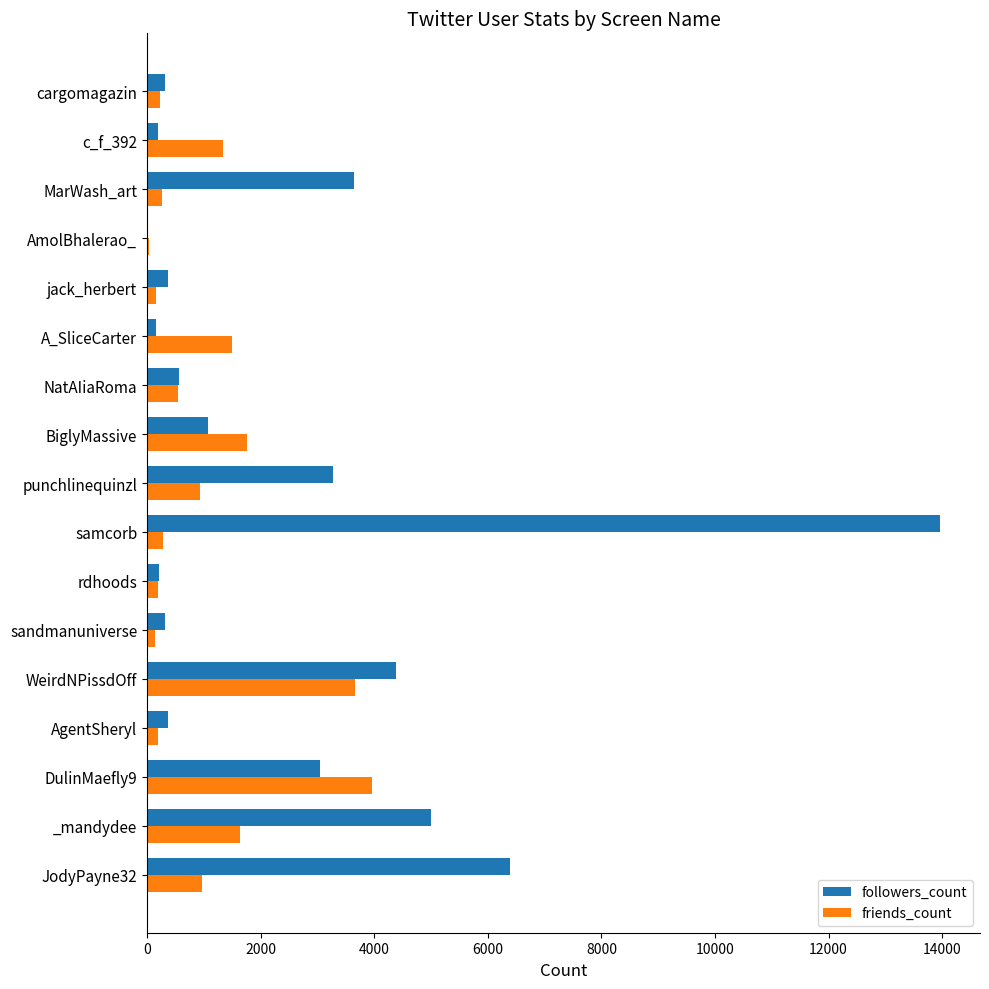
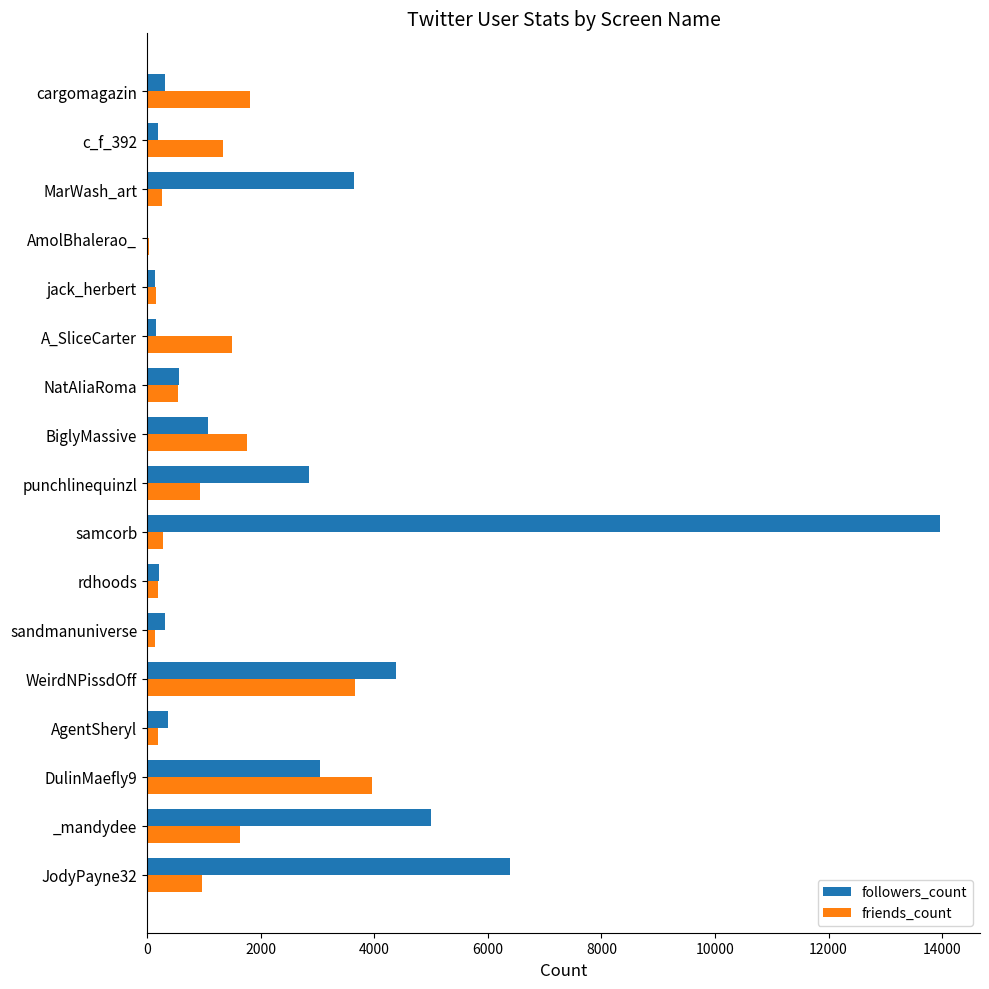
  {
    "followers_count": {
      "cargomagazin": 300,
      "c_f_392": 200,
      "MarWash_art": 3700,
-     "jack_herbert": 400,
+     "jack_herbert": 100,
      "A_SliceCarter": 200,
      "NatAIiaRoma": 600,
      "BiglyMassive": 1100,
-     "punchlinequinzl": 3300,
+     "punchlinequinzl": 2900,
      "samcorb": 14000,
      "rdhoods": 200,
      "sandmanuniverse": 300,
      "WeirdNPissdOff": 4400,
      "AgentSheryl": 400,
      "DulinMaefly9": 3100,
      "_mandydee": 5000,
      "JodyPayne32": 6400
    },
    "friends_count": {
-     "cargomagazin": 200,
+     "cargomagazin": 1800,
      "c_f_392": 1300,
      "MarWash_art": 300,
      "jack_herbert": 200,
      "A_SliceCarter": 1500,
      "NatAIiaRoma": 500,
      "BiglyMassive": 1800,
      "punchlinequinzl": 900,
      "samcorb": 300,
      "rdhoods": 200,
      "sandmanuniverse": 100,
      "WeirdNPissdOff": 3700,
      "AgentSheryl": 200,
      "DulinMaefly9": 4000,
      "_mandydee": 1600,
      "JodyPayne32": 1000
    }
  }
